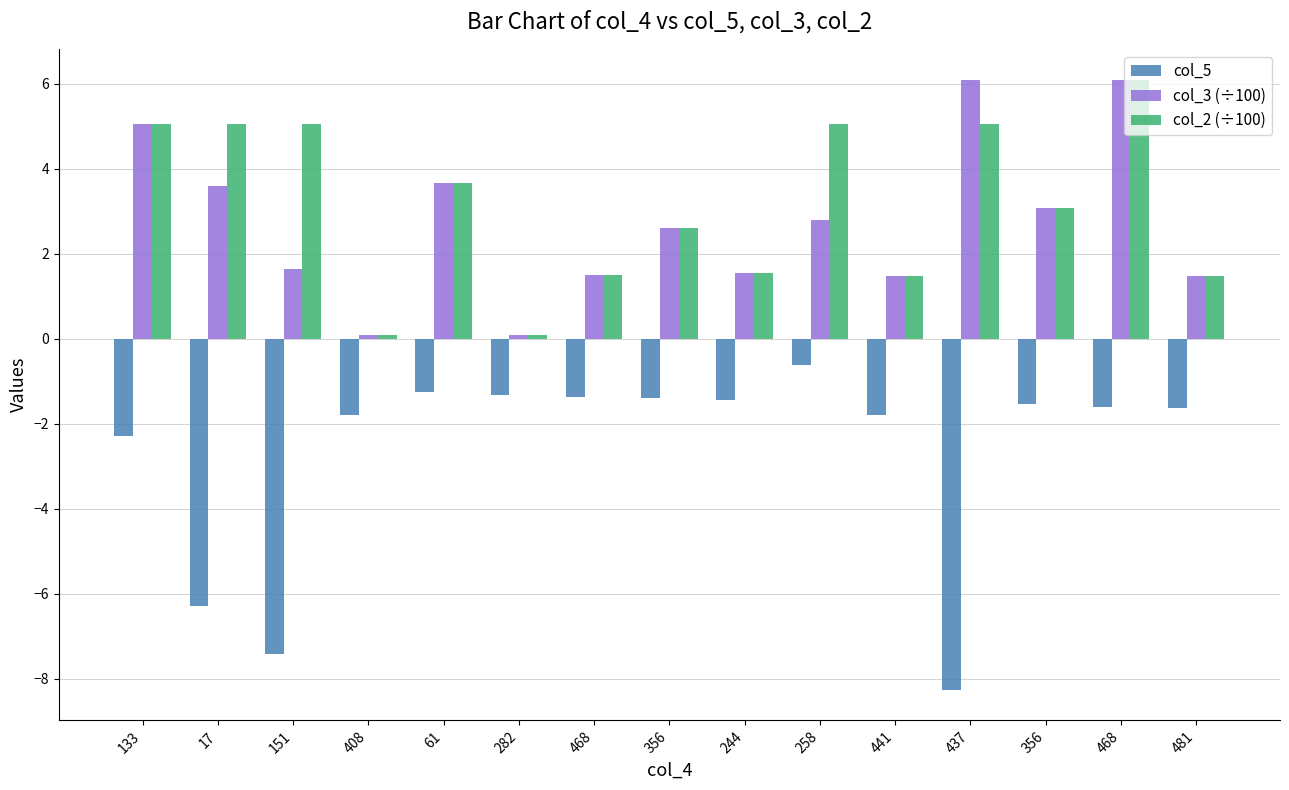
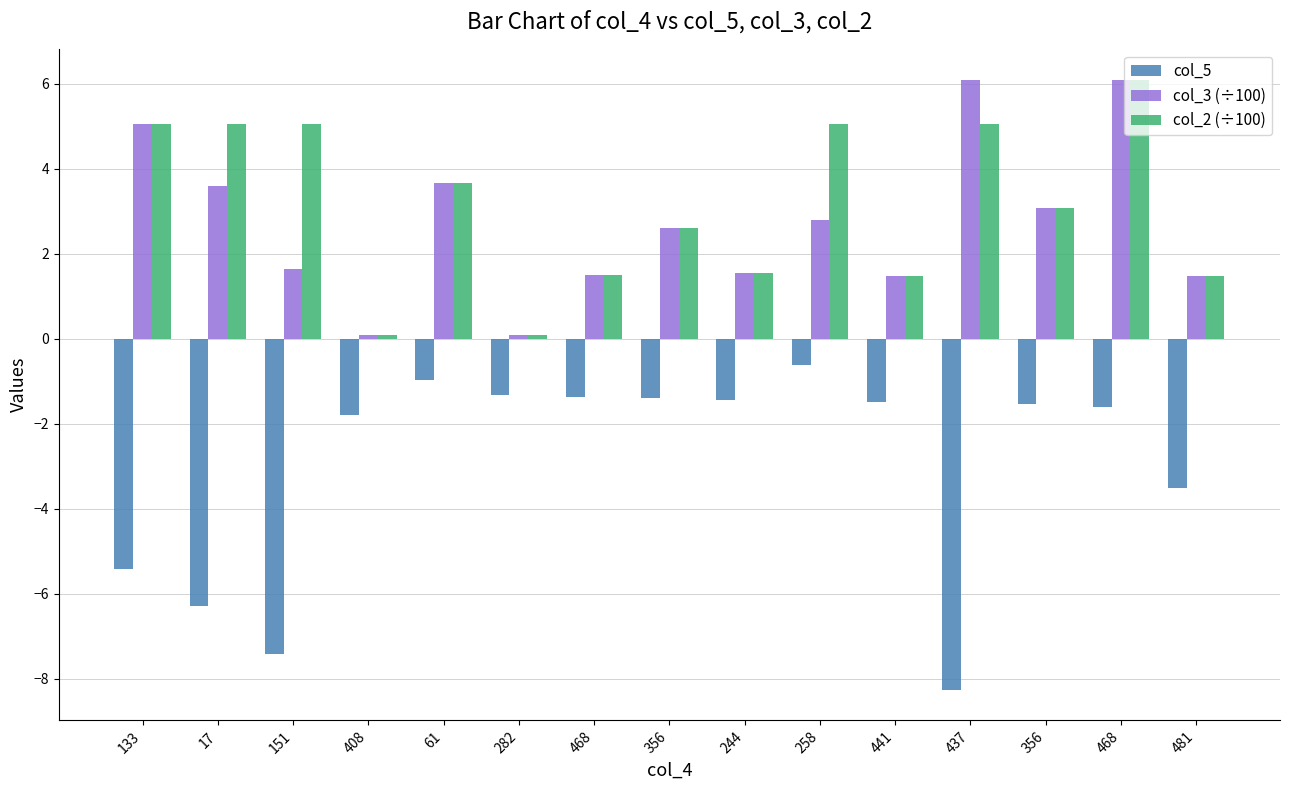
  {
    "col_5": {
-     "133": -2.3,
+     "133": -5.4,
      "17": -6.3,
      "151": -7.4,
      "408": -1.8,
-     "61": -1.2,
+     "61": -1.0,
      "282": -1.3,
      "244": -1.4,
      "258": -0.6,
-     "441": -1.8,
+     "441": -1.5,
      "437": -8.3,
-     "481": -1.6
+     "481": -3.5
    },
    "col_3 (÷100)": {
      "133": 5.1,
      "17": 3.6,
      "151": 1.6,
      "408": 0.1,
      "61": 3.7,
      "282": 0.1,
      "244": 1.6,
      "258": 2.8,
      "441": 1.5,
      "437": 6.1,
      "481": 1.5
    },
    "col_2 (÷100)": {
      "133": 5.1,
      "17": 5.1,
      "151": 5.1,
      "408": 0.1,
      "61": 3.7,
      "282": 0.1,
      "244": 1.6,
      "258": 5.1,
      "441": 1.5,
      "437": 5.1,
      "481": 1.5
    }
  }
